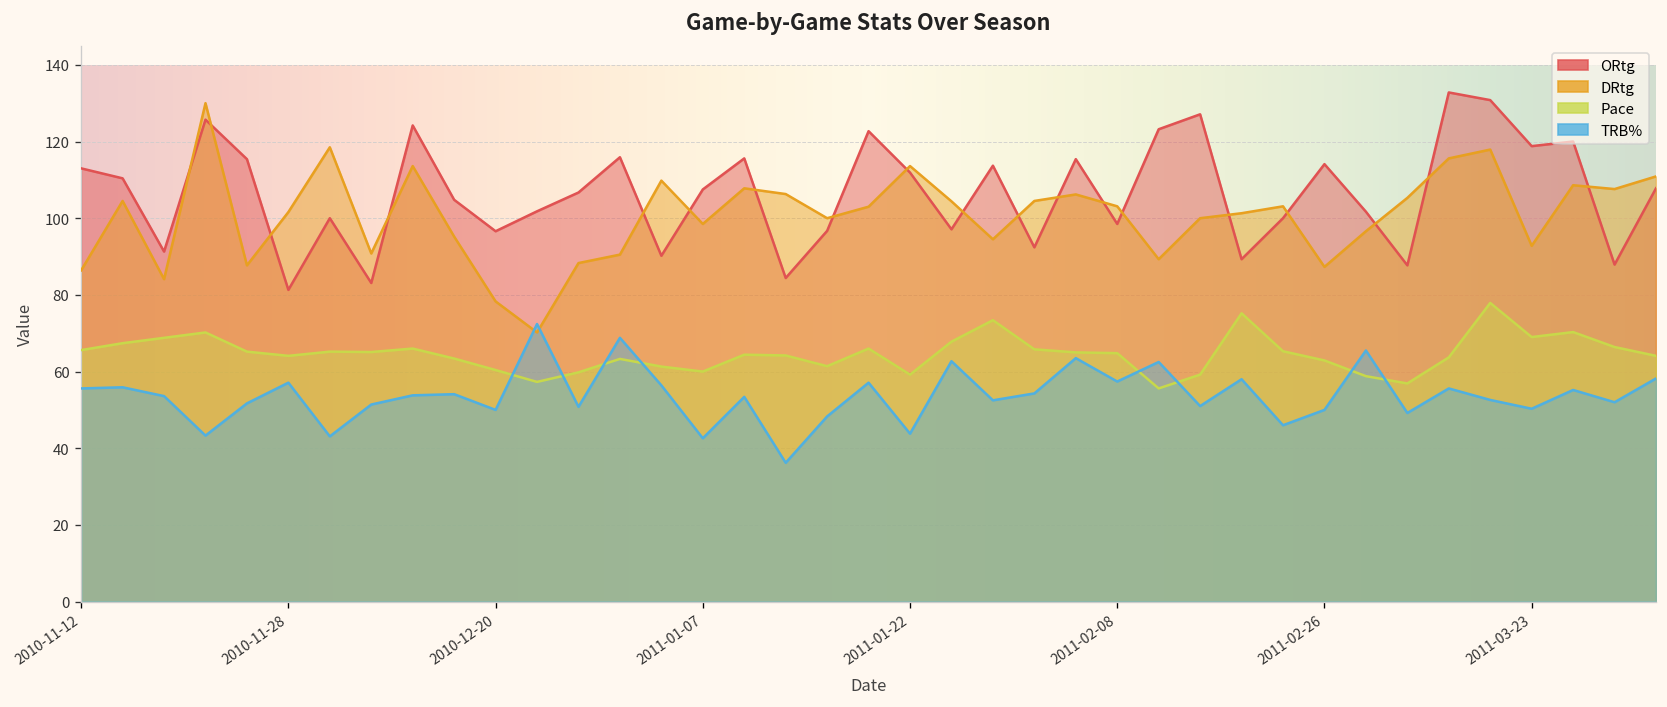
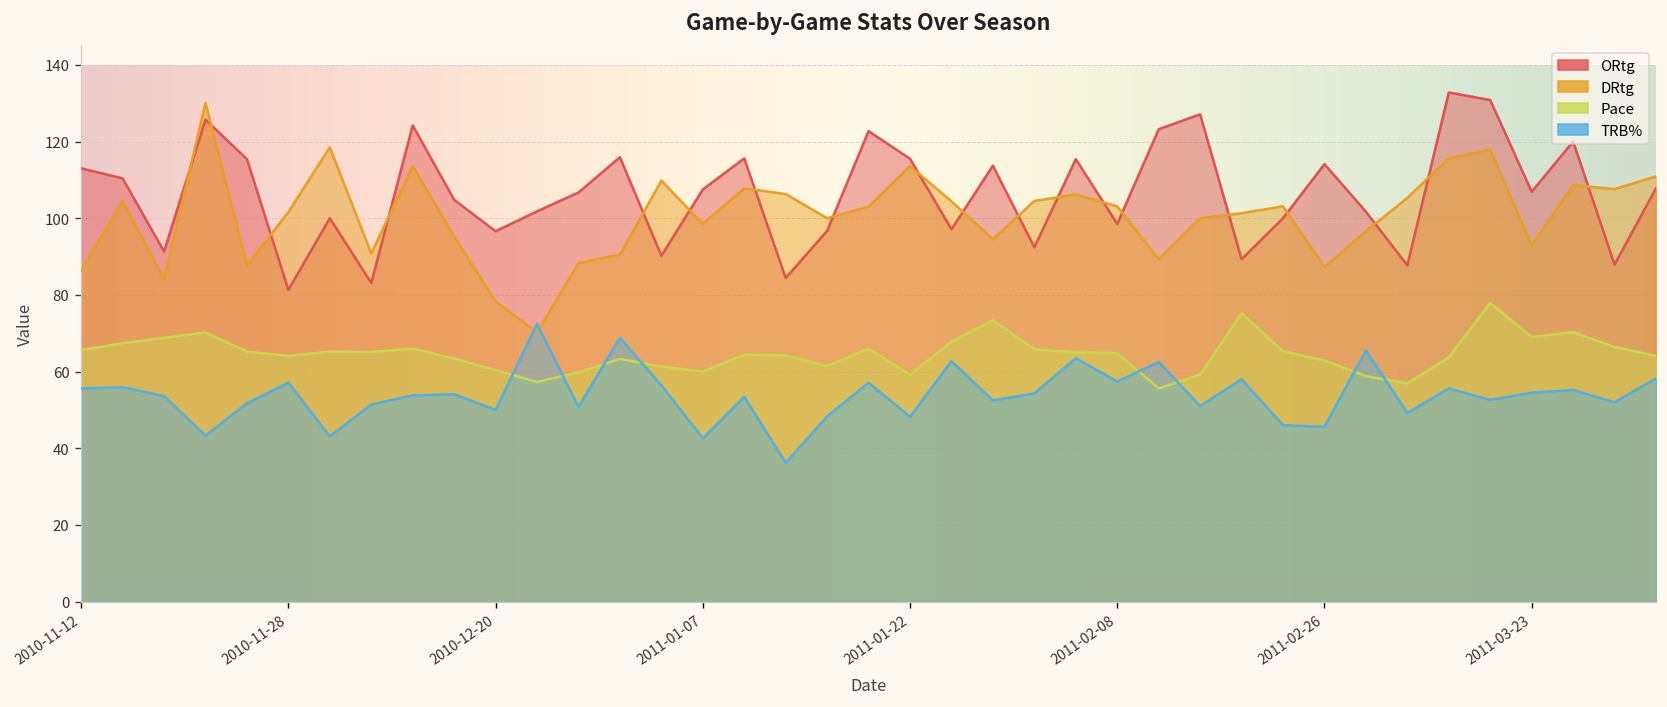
  {
    "ORtg": {
      "2010-11-12": 113,
      "2010-11-28": 81,
      "2010-12-20": 97,
      "2011-01-07": 108,
-     "2011-01-22": 112,
+     "2011-01-22": 116,
      "2011-02-08": 99,
      "2011-02-26": 114,
-     "2011-03-23": 119
+     "2011-03-23": 107
    },
    "TRB%": {
      "2010-11-12": 56,
      "2010-11-28": 57,
      "2010-12-20": 50,
      "2011-01-07": 43,
-     "2011-01-22": 44,
+     "2011-01-22": 48,
      "2011-02-08": 57,
-     "2011-02-26": 50,
-     "2011-03-23": 50
+     "2011-02-26": 46,
+     "2011-03-23": 55
    }
  }
